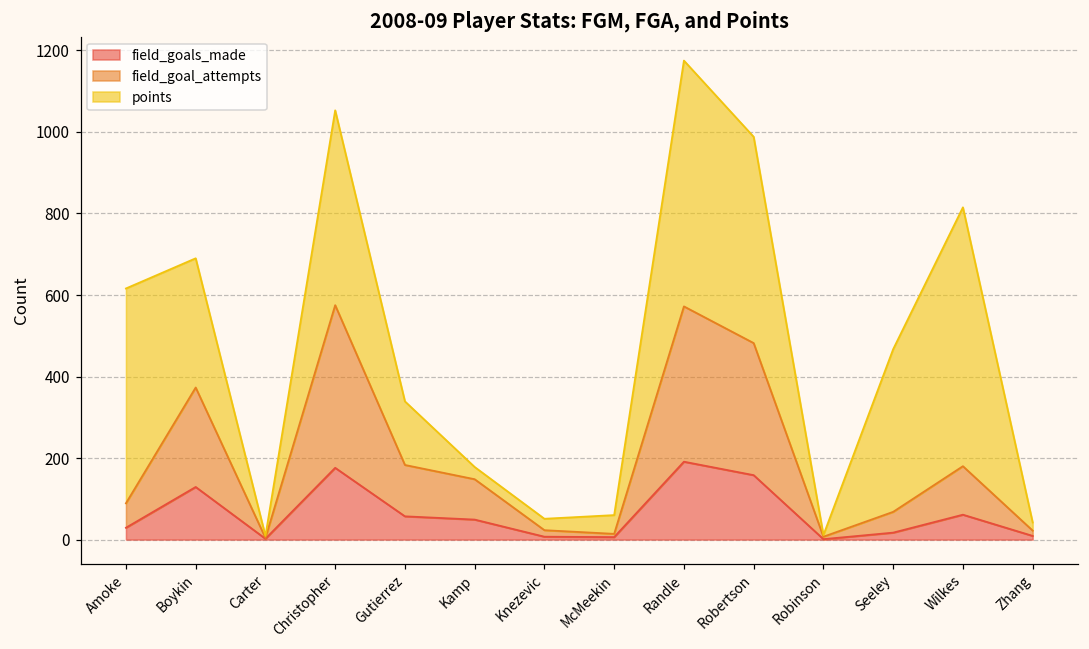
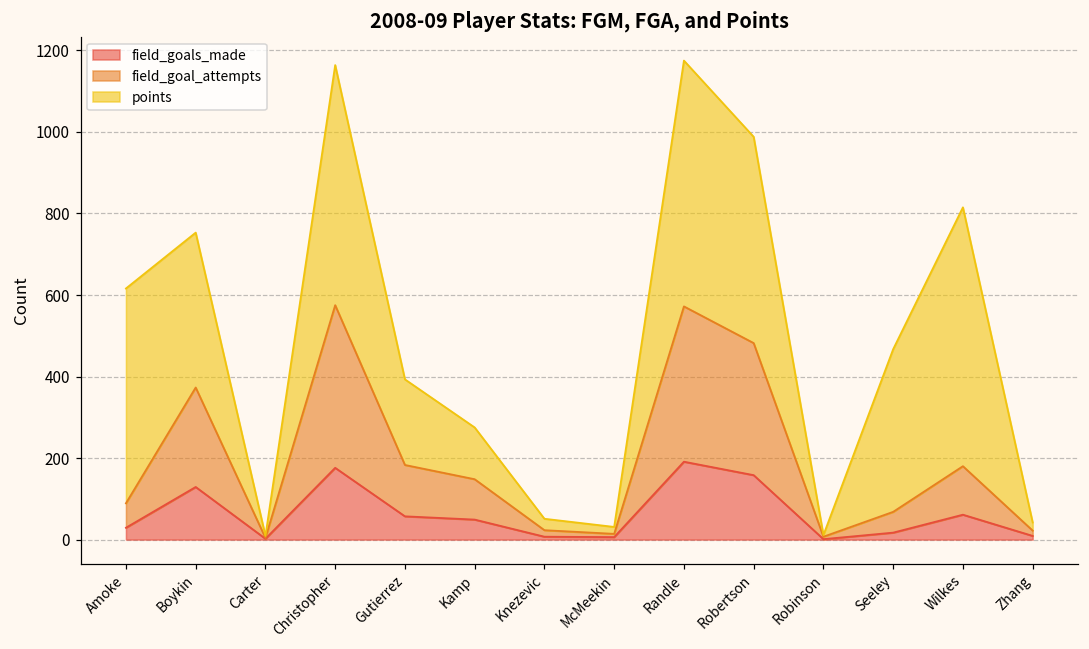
  {
    "points": {
      "Amoke": 530,
-     "Boykin": 320,
-     "Christopher": 480,
-     "Gutierrez": 160,
-     "Kamp": 30,
+     "Boykin": 380,
+     "Christopher": 590,
+     "Gutierrez": 210,
+     "Kamp": 130,
      "Knezevic": 30,
-     "McMeekin": 50,
+     "McMeekin": 20,
      "Randle": 600,
      "Robertson": 510,
      "Seeley": 400,
      "Wilkes": 640,
      "Zhang": 20
    }
  }
